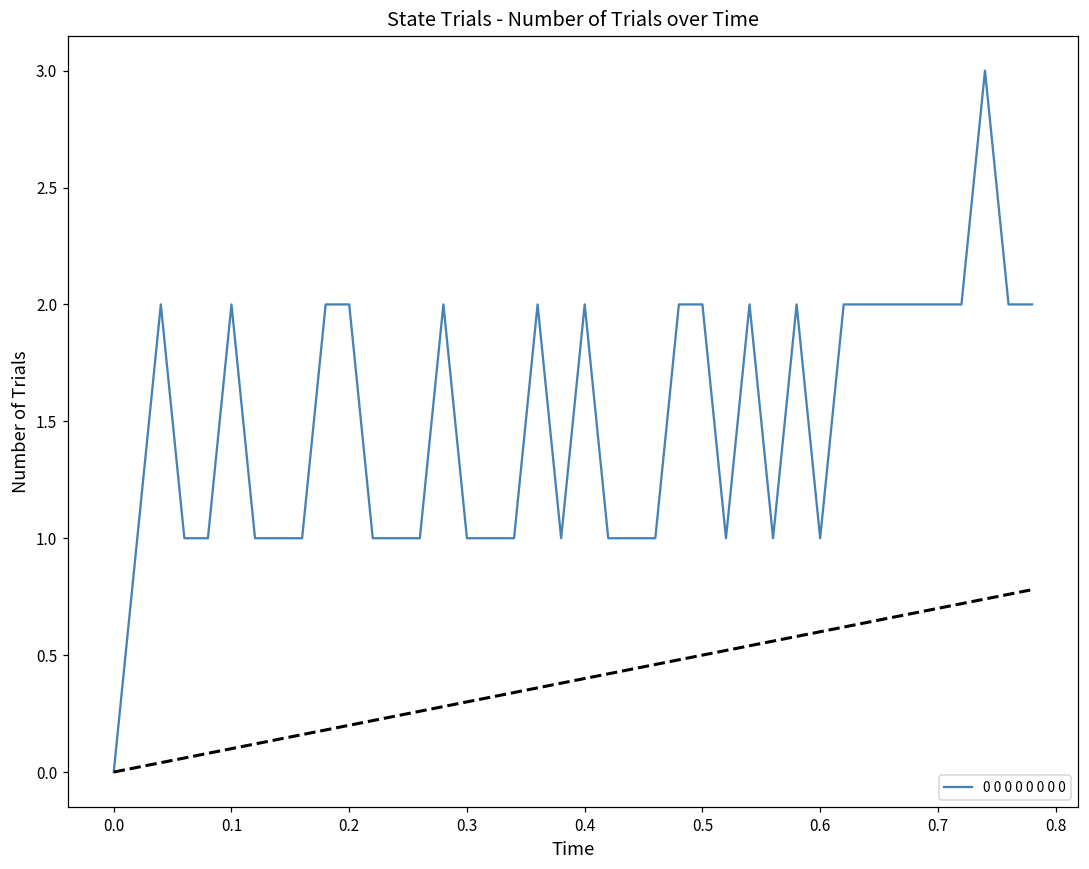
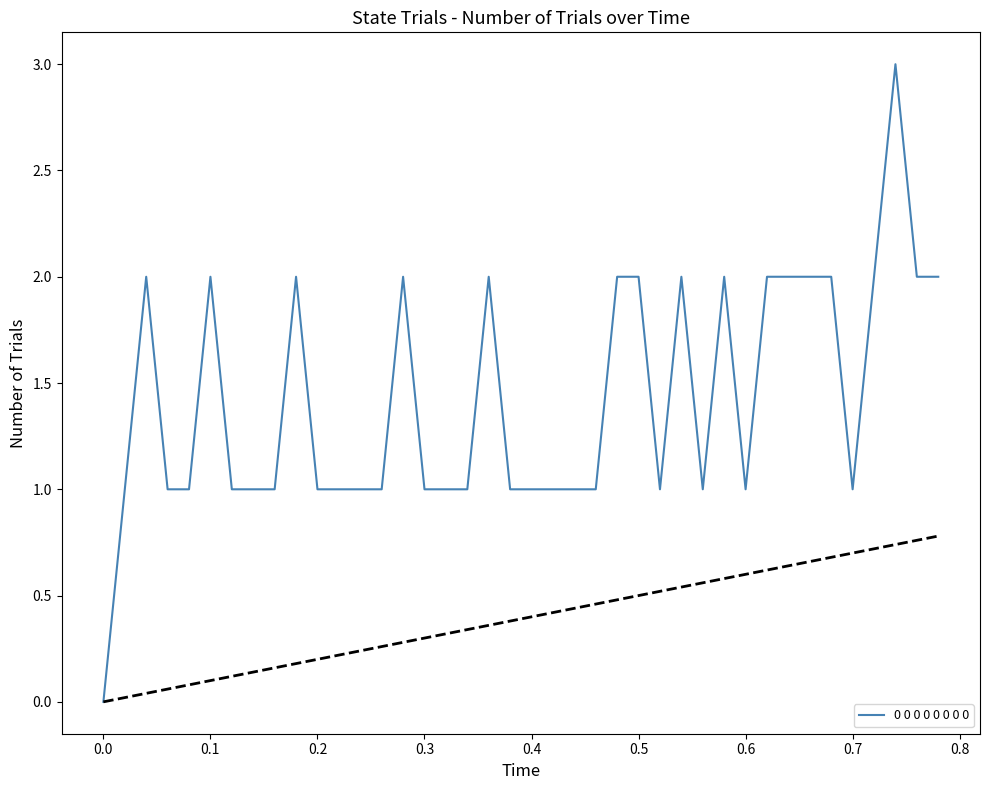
  {
    "0 0 0 0 0 0 0 0": {
      "0.1": 2,
-     "0.2": 2,
+     "0.2": 1,
      "0.3": 1,
-     "0.4": 2,
+     "0.4": 1,
      "0.5": 2,
      "0.6": 1,
-     "0.7": 2
+     "0.7": 1
    }
  }
